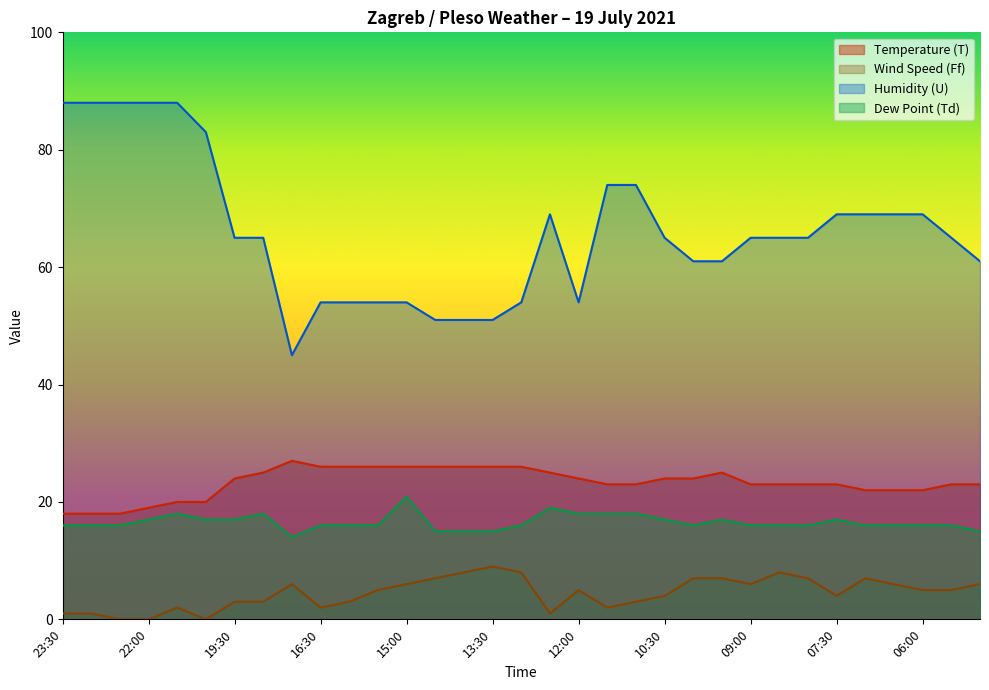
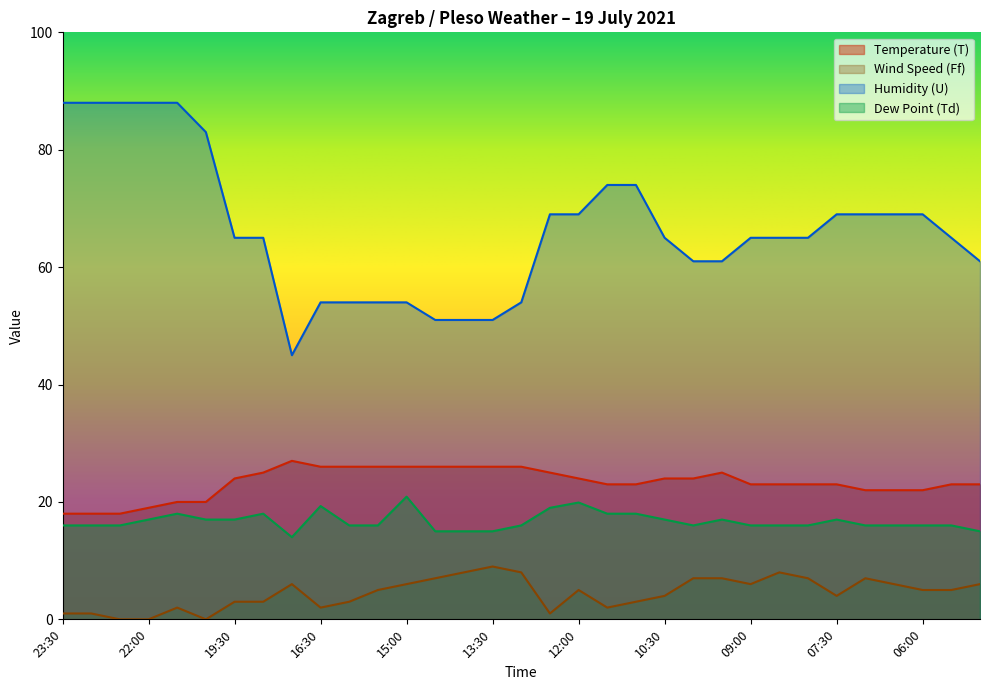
  {
    "Temperature (T)": {
      "23:30": 18,
      "22:00": 19,
      "19:30": 24,
      "16:30": 26,
      "15:00": 26,
      "13:30": 26,
      "12:00": 24,
      "10:30": 24,
      "09:00": 23,
      "07:30": 23,
      "06:00": 22
    },
    "Wind Speed (Ff)": {
      "23:30": 1,
      "22:00": 0,
      "19:30": 3,
      "16:30": 2,
      "15:00": 6,
      "13:30": 9,
      "12:00": 5,
      "10:30": 4,
      "09:00": 6,
      "07:30": 4,
      "06:00": 5
    },
    "Humidity (U)": {
      "23:30": 88,
      "22:00": 88,
      "19:30": 65,
      "16:30": 54,
      "15:00": 54,
      "13:30": 51,
-     "12:00": 54,
+     "12:00": 69,
      "10:30": 65,
      "09:00": 65,
      "07:30": 69,
      "06:00": 69
    },
    "Dew Point (Td)": {
      "23:30": 16,
      "22:00": 17,
      "19:30": 17,
-     "16:30": 16,
+     "16:30": 19,
      "15:00": 21,
      "13:30": 15,
-     "12:00": 18,
+     "12:00": 20,
      "10:30": 17,
      "09:00": 16,
      "07:30": 17,
      "06:00": 16
    }
  }
